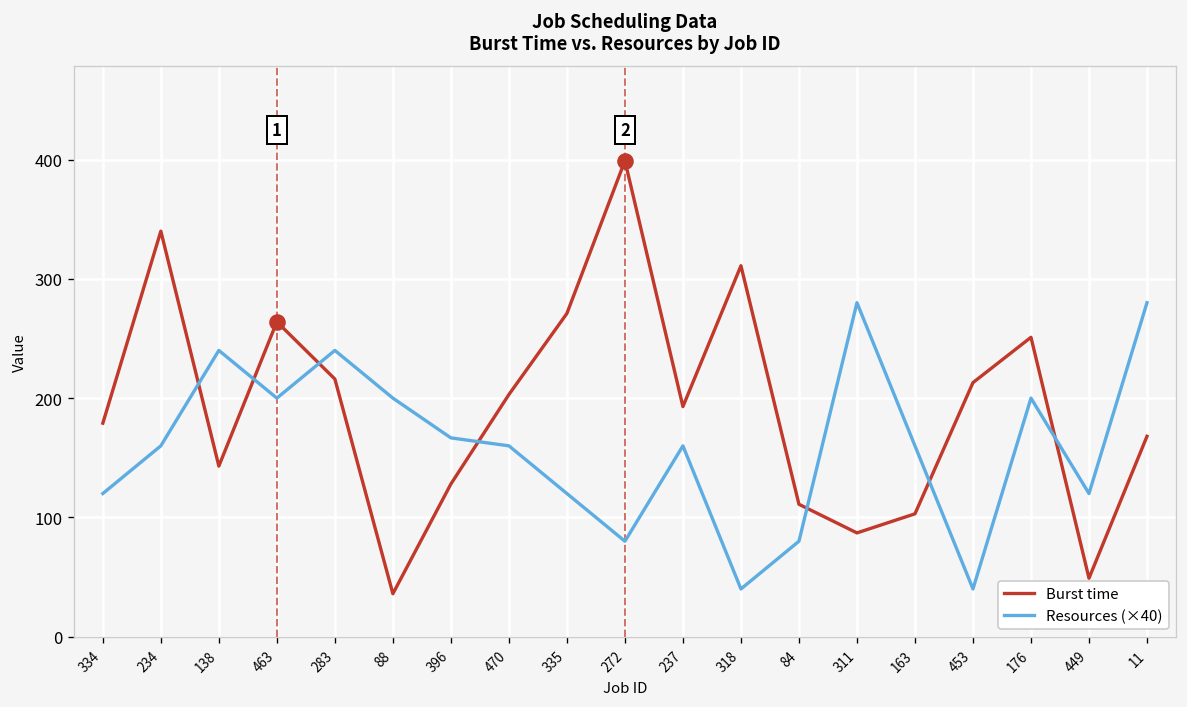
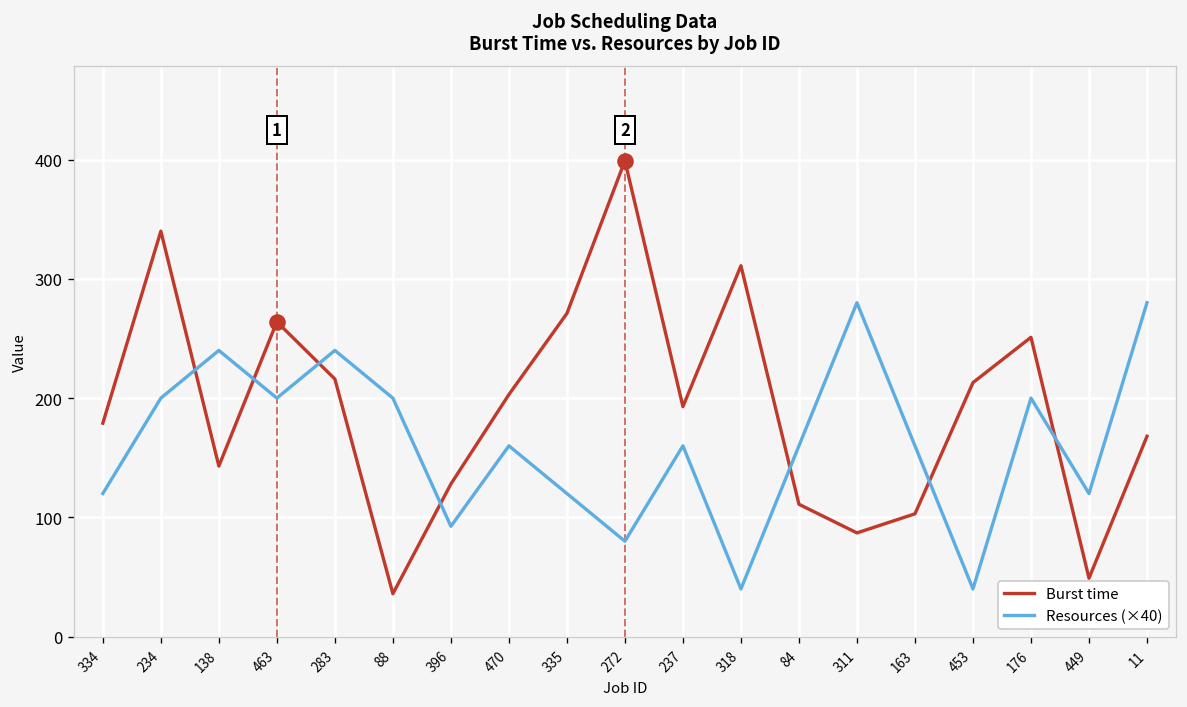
  {
    "Resources (×40)": {
      "334": 120,
-     "234": 160,
+     "234": 200,
      "138": 240,
      "463": 200,
      "283": 240,
      "88": 200,
-     "396": 170,
+     "396": 90,
      "470": 160,
      "335": 120,
      "272": 80,
      "237": 160,
      "318": 40,
-     "84": 80,
+     "84": 160,
      "311": 280,
      "163": 160,
      "453": 40,
      "176": 200,
      "449": 120,
      "11": 280
    }
  }
